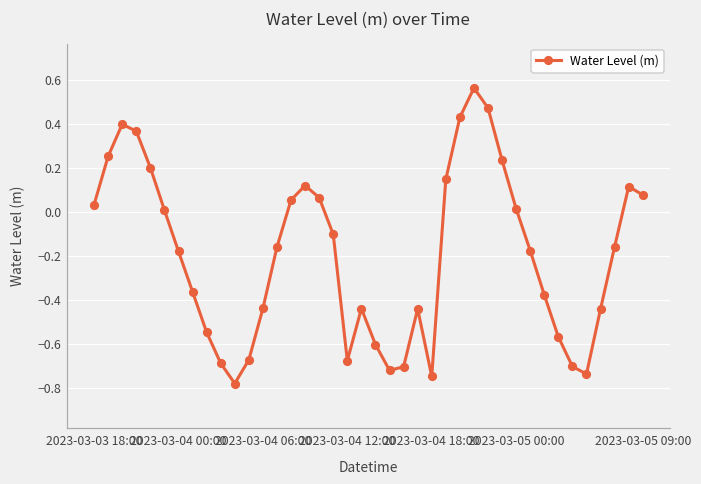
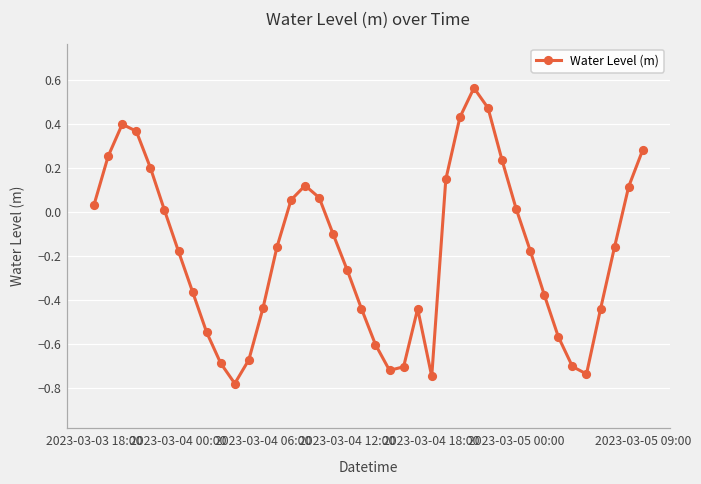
  {
    "2023-03-03 18:00": 0.03,
    "2023-03-04 00:00": -0.18,
    "2023-03-04 06:00": -0.44,
-   "2023-03-04 12:00": -0.68,
+   "2023-03-04 12:00": -0.27,
    "2023-03-04 18:00": -0.75,
    "2023-03-05 00:00": 0.01,
-   "2023-03-05 09:00": 0.08
+   "2023-03-05 09:00": 0.28
  }
